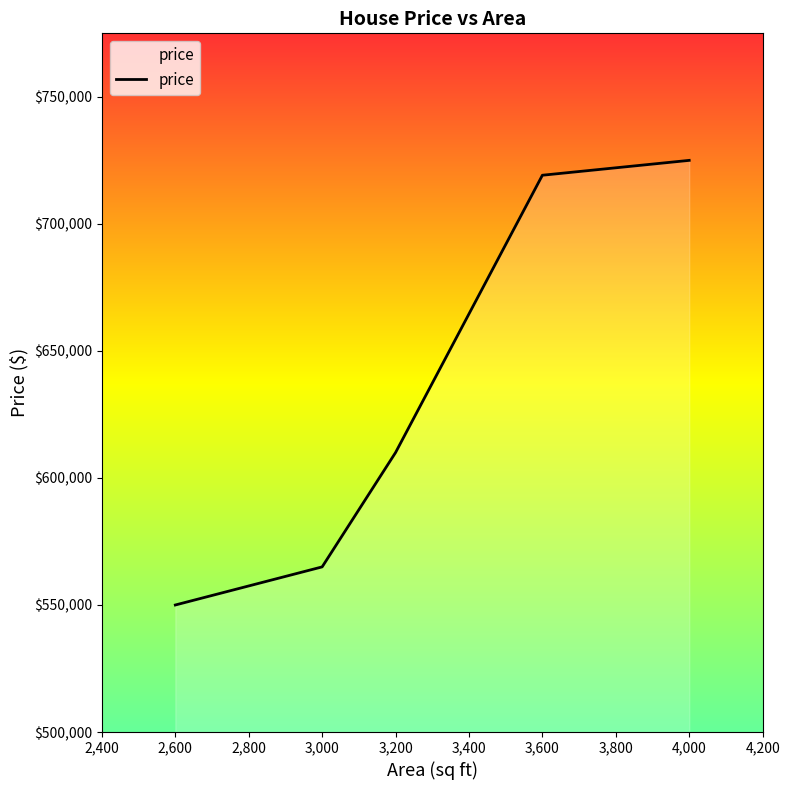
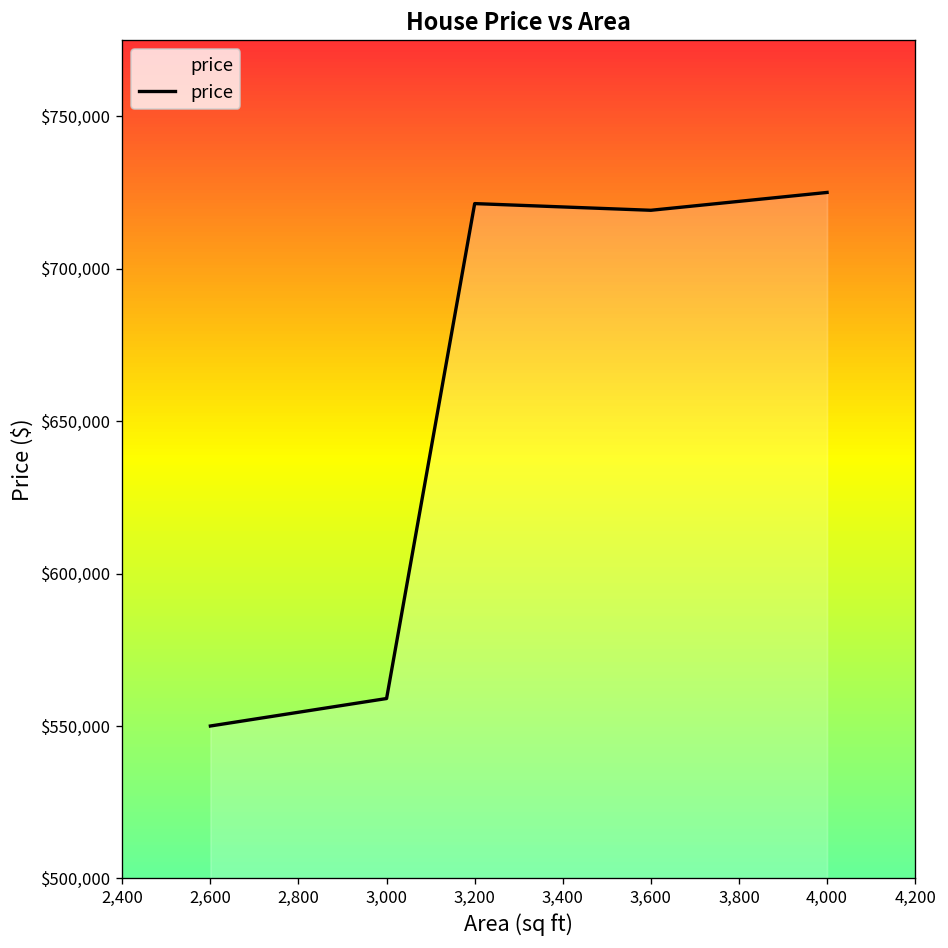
  {
    "2,600": "$550,000",
-   "3,000": "$565,000",
-   "3,200": "$610,000",
+   "3,000": "$559,000",
+   "3,200": "$721,000",
    "3,600": "$719,000",
    "4,000": "$725,000"
  }
